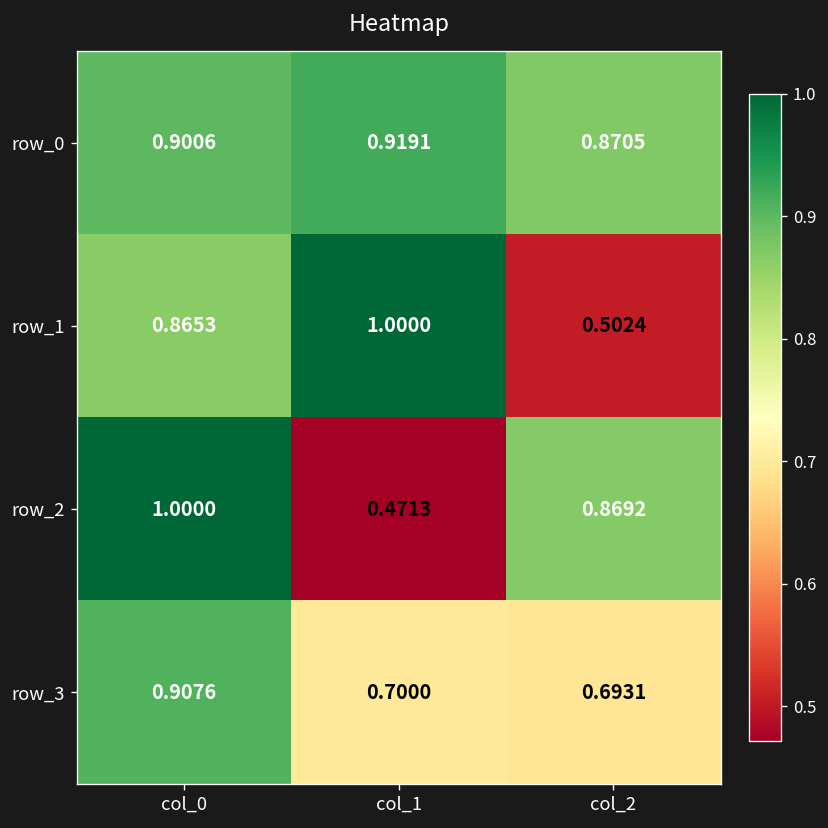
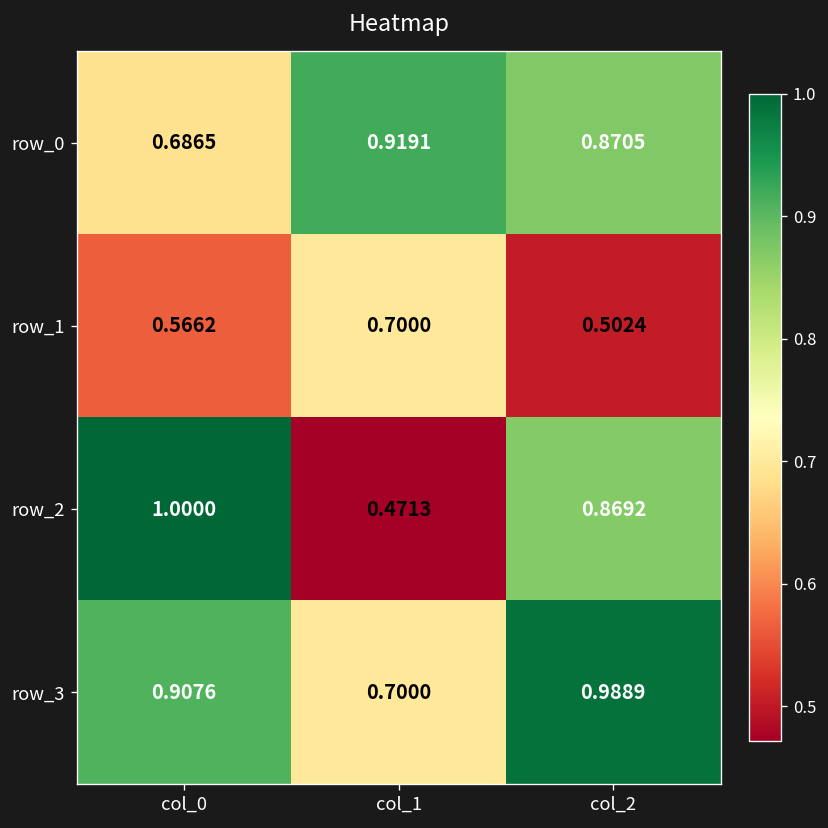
  {
    "row_0": {
-     "col_0": 0.9006,
+     "col_0": 0.6865,
      "col_1": 0.9191,
      "col_2": 0.8705
    },
    "row_1": {
-     "col_0": 0.8653,
-     "col_1": 1.0000,
+     "col_0": 0.5662,
+     "col_1": 0.7000,
      "col_2": 0.5024
    },
    "row_2": {
      "col_0": 1.0000,
      "col_1": 0.4713,
      "col_2": 0.8692
    },
    "row_3": {
      "col_0": 0.9076,
      "col_1": 0.7000,
-     "col_2": 0.6931
+     "col_2": 0.9889
    }
  }
